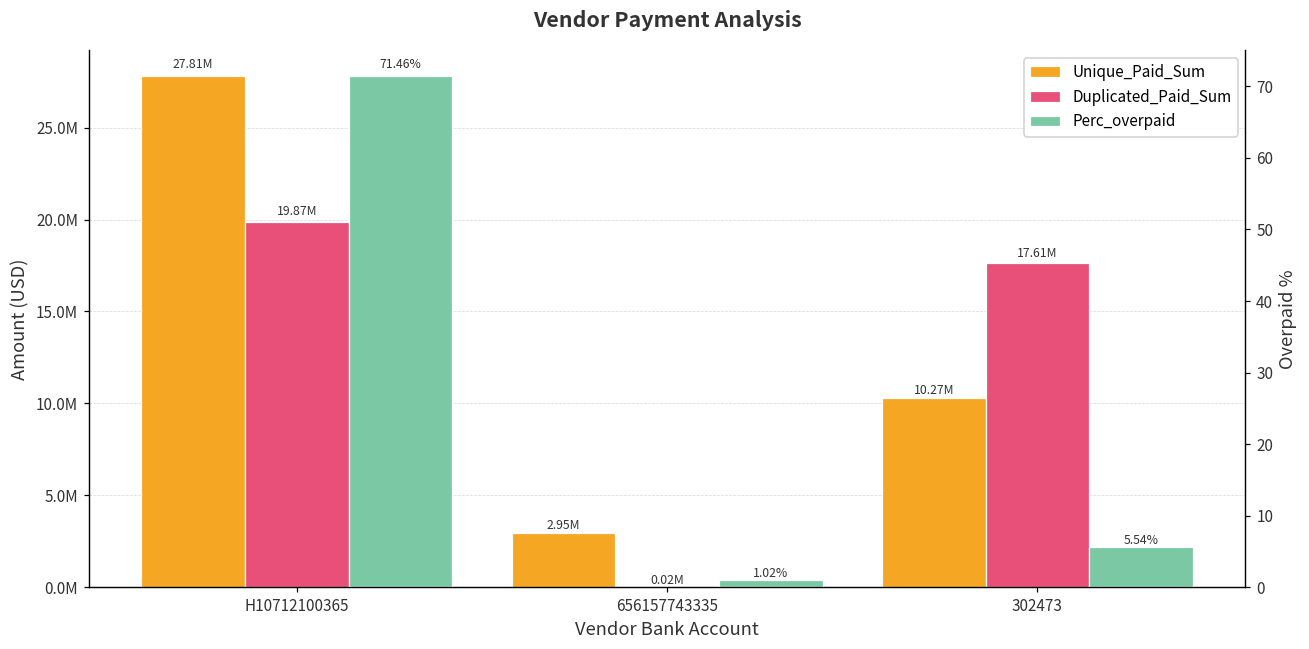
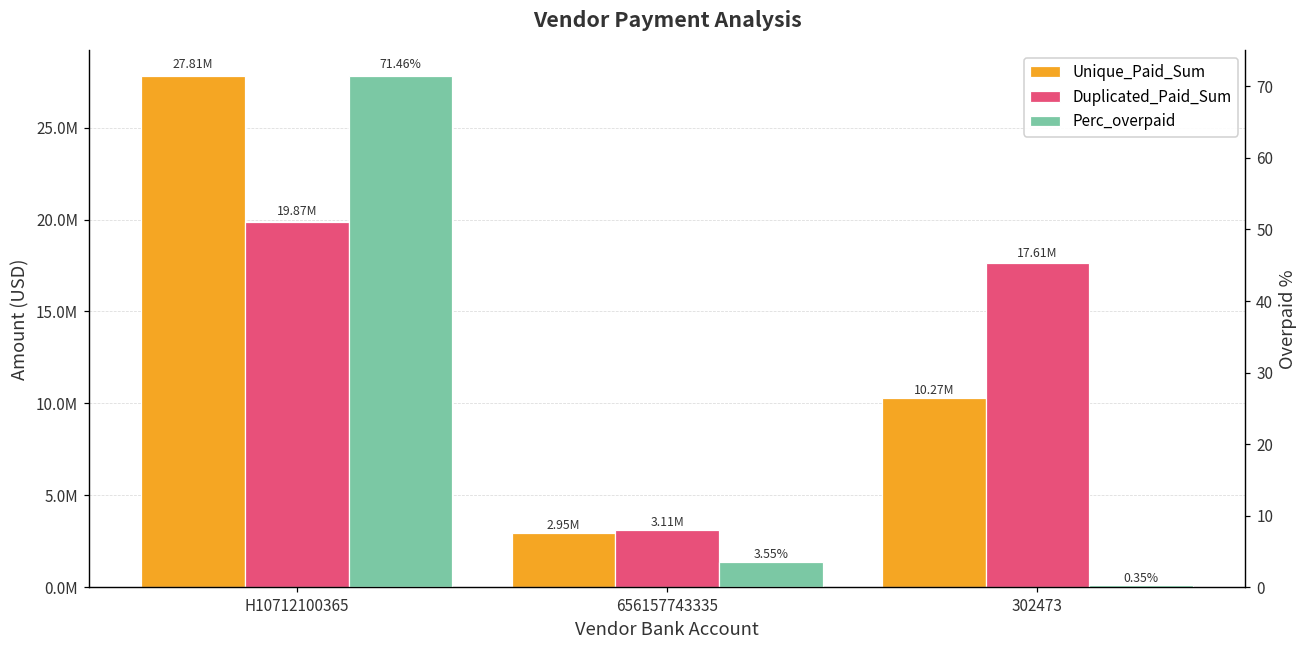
  {
    "Unique_Paid_Sum": {
      "H10712100365": "27.81M",
      "656157743335": "2.95M",
      "302473": "10.27M"
    },
    "Duplicated_Paid_Sum": {
      "H10712100365": "19.87M",
-     "656157743335": "0.02M",
+     "656157743335": "3.11M",
      "302473": "17.61M"
    },
    "Perc_overpaid": {
      "H10712100365": "71.46%",
-     "656157743335": "1.02%",
-     "302473": "5.54%"
+     "656157743335": "3.55%",
+     "302473": "0.35%"
    }
  }
